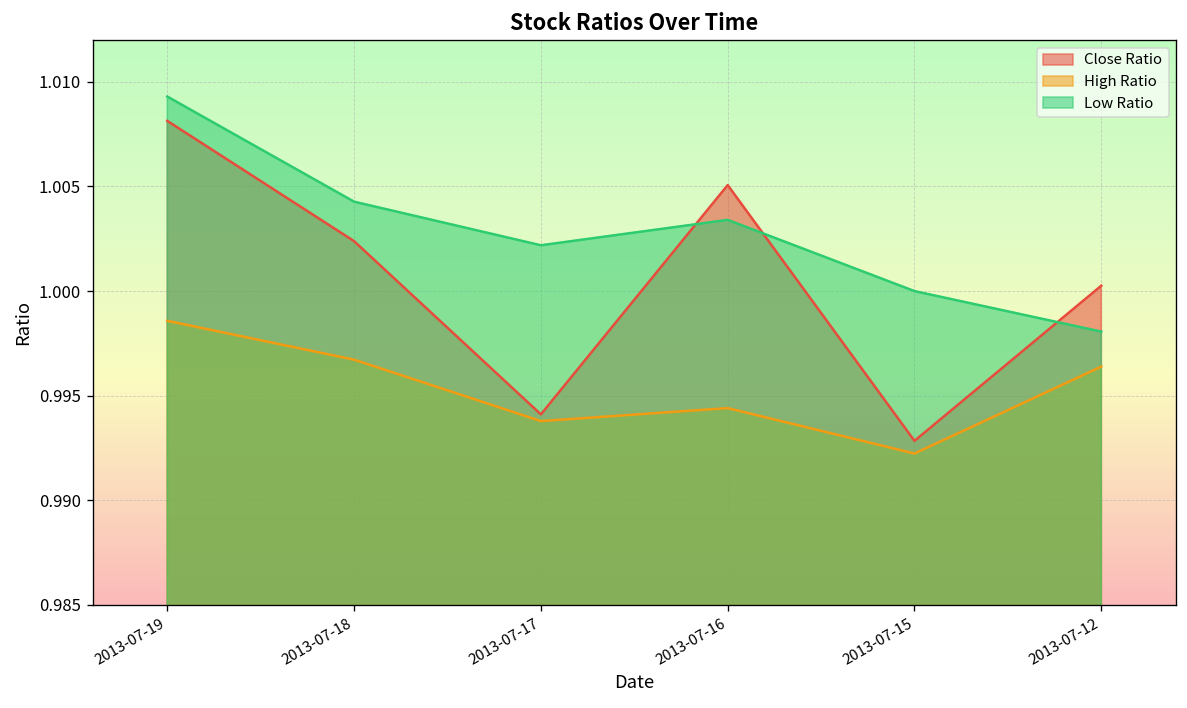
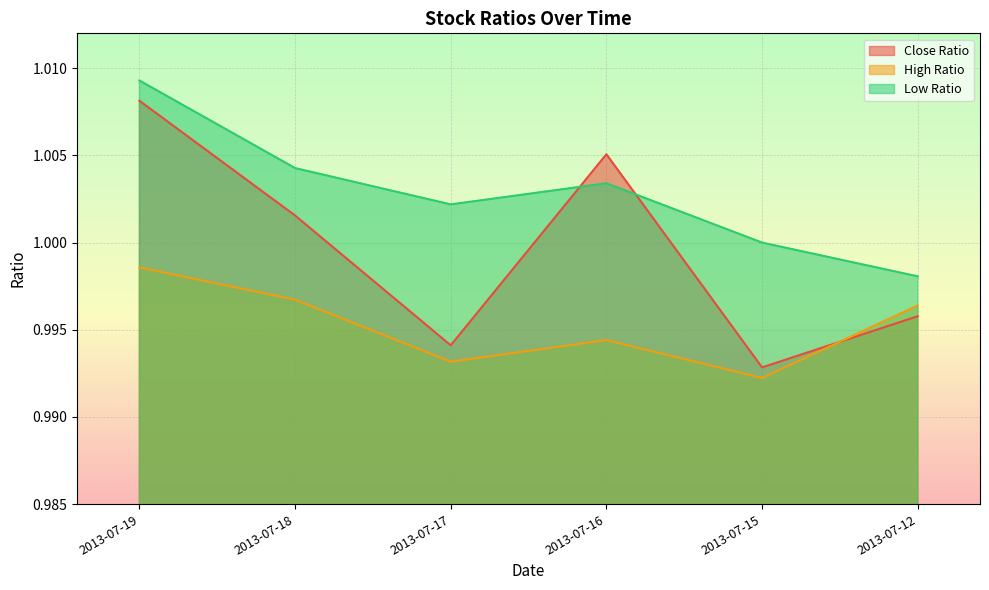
  {
    "Close Ratio": {
      "2013-07-19": 1.0081,
-     "2013-07-18": 1.0024,
+     "2013-07-18": 1.0016,
      "2013-07-17": 0.9941,
      "2013-07-16": 1.0051,
      "2013-07-15": 0.9928,
-     "2013-07-12": 1.0003
+     "2013-07-12": 0.9958
    },
    "High Ratio": {
      "2013-07-19": 0.9986,
      "2013-07-18": 0.9967,
-     "2013-07-17": 0.9938,
+     "2013-07-17": 0.9932,
      "2013-07-16": 0.9944,
      "2013-07-15": 0.9922,
      "2013-07-12": 0.9964
    },
    "Low Ratio": {
      "2013-07-19": 1.0093,
      "2013-07-18": 1.0043,
      "2013-07-17": 1.0022,
      "2013-07-16": 1.0034,
      "2013-07-15": 1.0000,
      "2013-07-12": 0.9981
    }
  }
